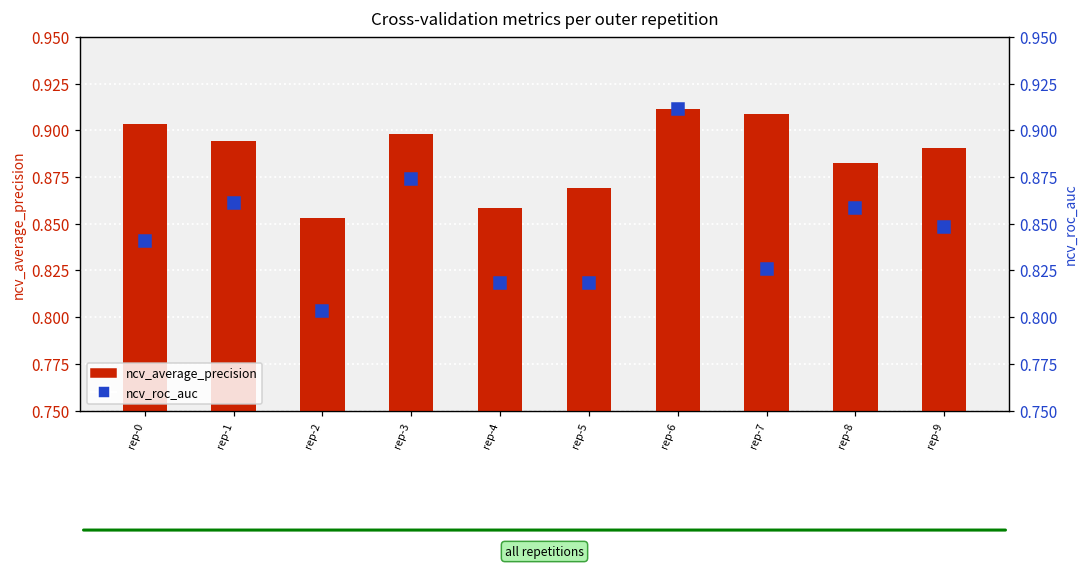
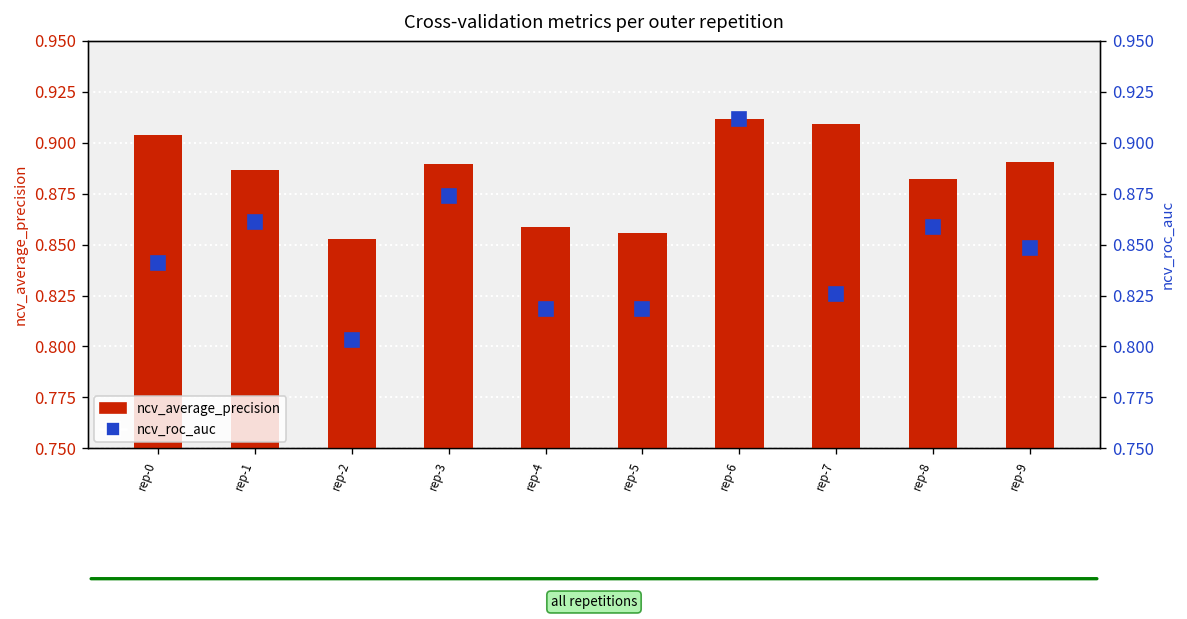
  {
    "ncv_average_precision": {
      "rep-0": 0.904,
-     "rep-1": 0.894,
+     "rep-1": 0.886,
      "rep-2": 0.853,
-     "rep-3": 0.898,
+     "rep-3": 0.890,
      "rep-4": 0.858,
-     "rep-5": 0.869,
+     "rep-5": 0.856,
      "rep-6": 0.912,
      "rep-7": 0.909,
      "rep-8": 0.882,
      "rep-9": 0.891
    }
  }
